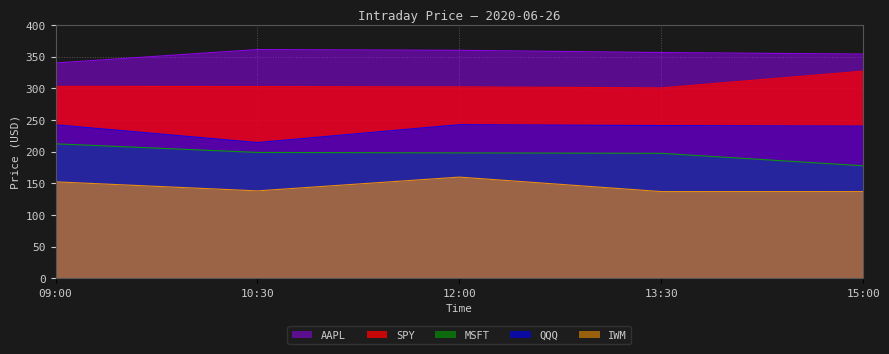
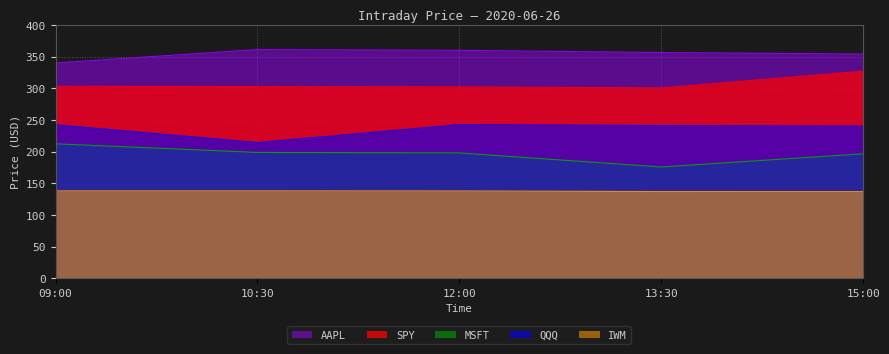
  {
    "AAPL": {
      "09:00": 340,
      "10:30": 360,
      "12:00": 360,
      "13:30": 360,
      "15:00": 350
    },
    "SPY": {
      "09:00": 300,
      "10:30": 300,
      "12:00": 300,
      "13:30": 300,
      "15:00": 330
    },
    "MSFT": {
      "09:00": 210,
      "10:30": 200,
      "12:00": 200,
-     "13:30": 200,
-     "15:00": 180
+     "13:30": 180,
+     "15:00": 200
    },
    "QQQ": {
      "09:00": 240,
      "10:30": 210,
      "12:00": 240,
      "13:30": 240,
      "15:00": 240
    },
    "IWM": {
-     "09:00": 150,
+     "09:00": 140,
      "10:30": 140,
-     "12:00": 160,
+     "12:00": 140,
      "13:30": 140,
      "15:00": 140
    }
  }
